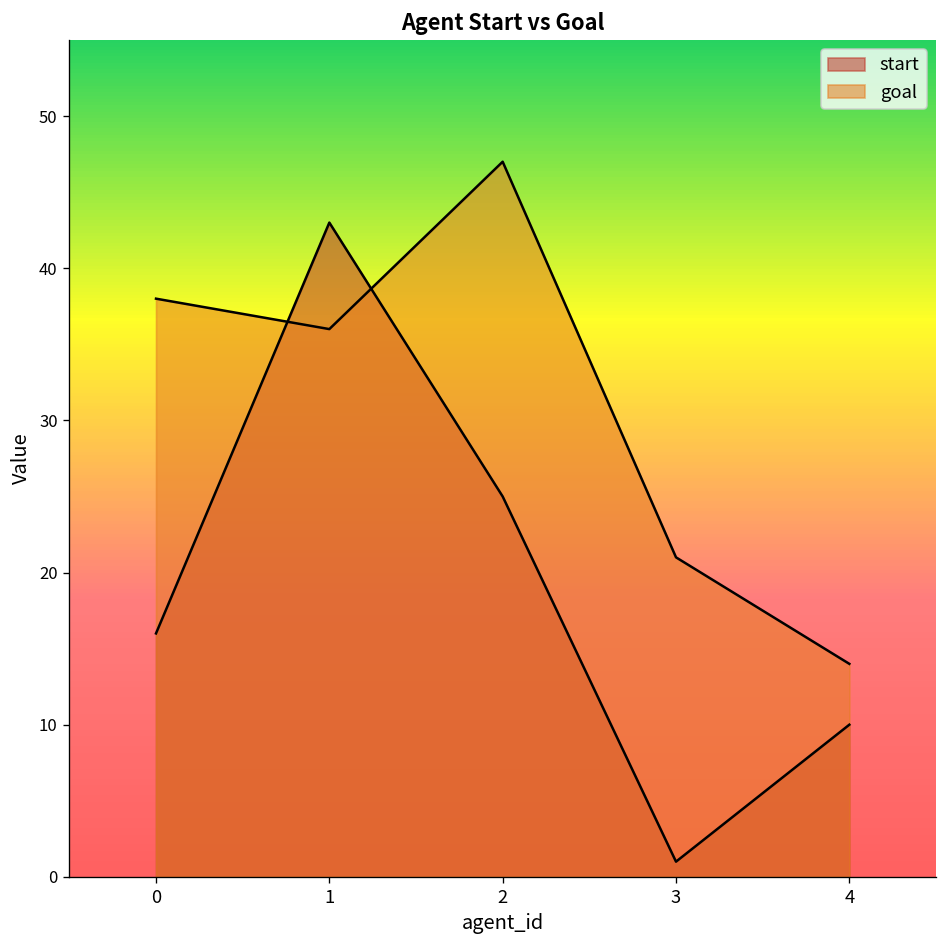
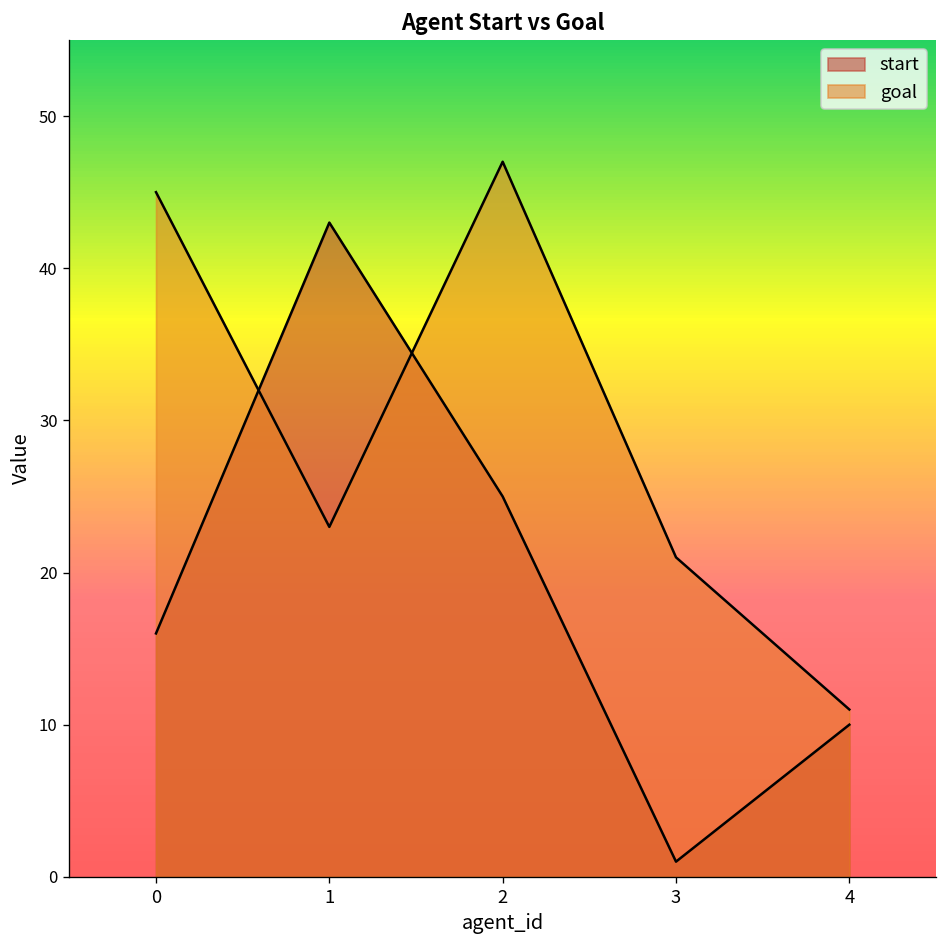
  {
    "start": {
      "0": 16,
      "1": 43,
      "2": 25,
      "3": 1,
      "4": 10
    },
    "goal": {
-     "0": 38,
-     "1": 36,
+     "0": 45,
+     "1": 23,
      "2": 47,
      "3": 21,
-     "4": 14
+     "4": 11
    }
  }
